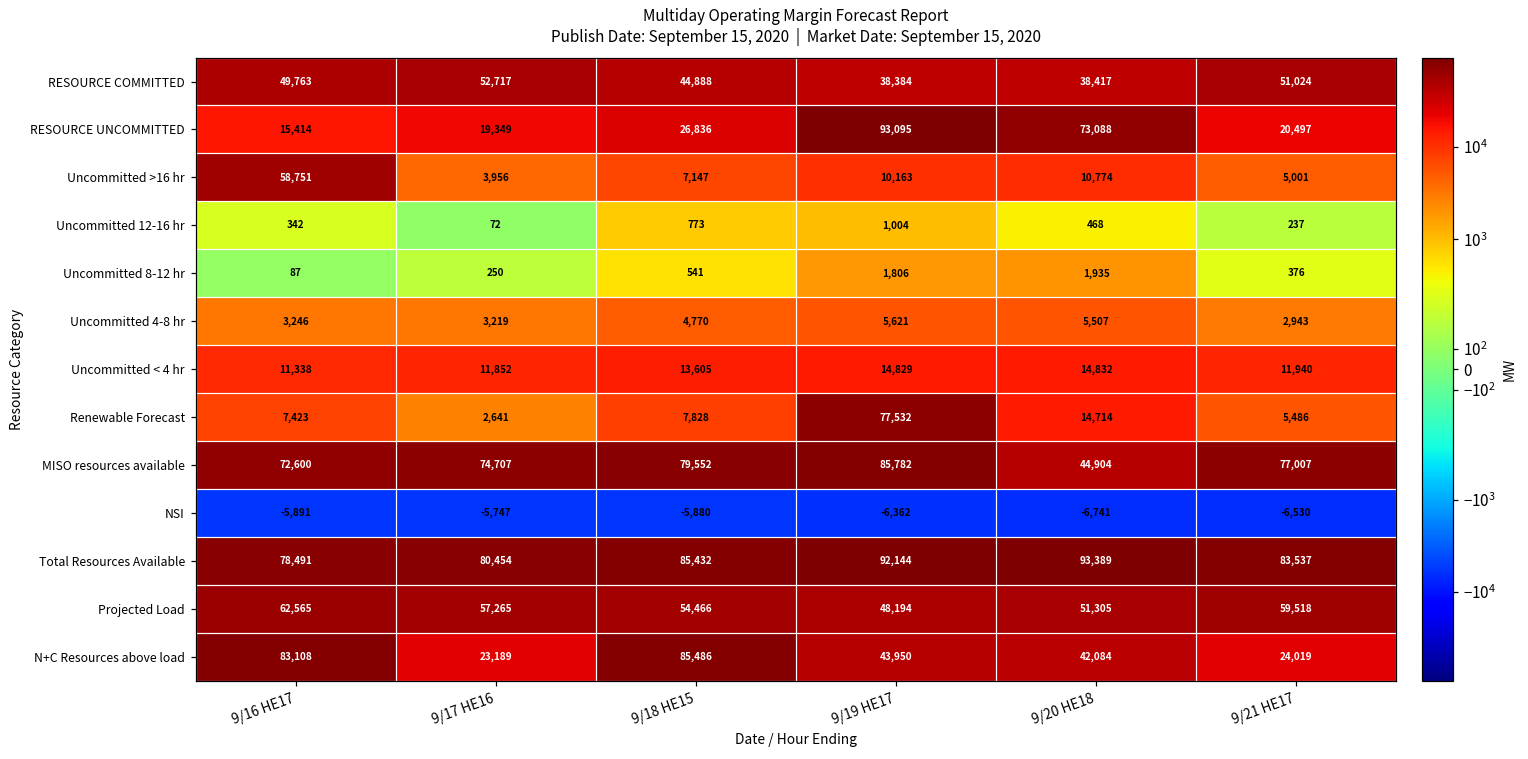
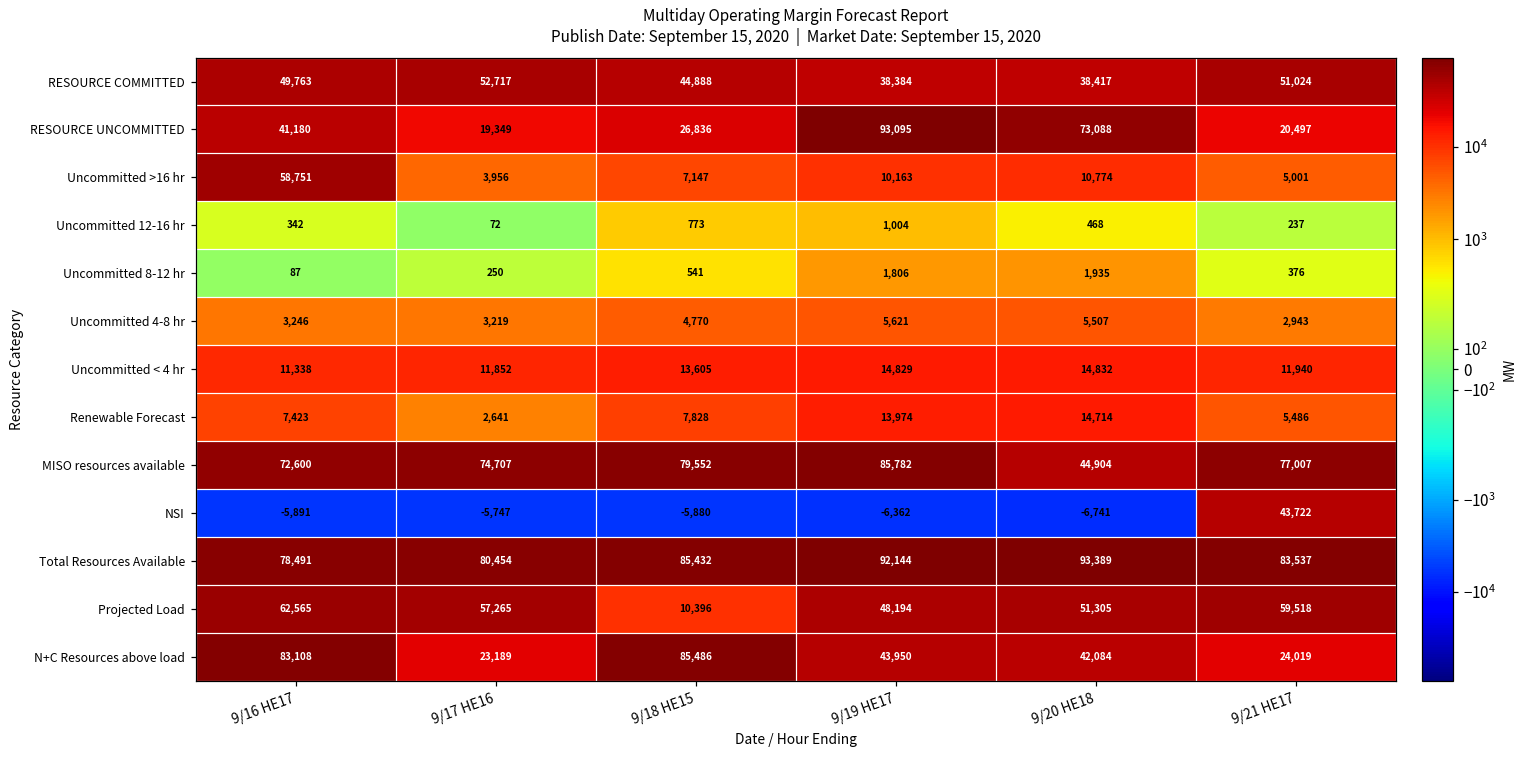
  {
    "RESOURCE COMMITTED": {
      "9/16 HE17": "49,763",
      "9/17 HE16": "52,717",
      "9/18 HE15": "44,888",
      "9/19 HE17": "38,384",
      "9/20 HE18": "38,417",
      "9/21 HE17": "51,024"
    },
    "RESOURCE UNCOMMITTED": {
-     "9/16 HE17": "15,414",
+     "9/16 HE17": "41,180",
      "9/17 HE16": "19,349",
      "9/18 HE15": "26,836",
      "9/19 HE17": "93,095",
      "9/20 HE18": "73,088",
      "9/21 HE17": "20,497"
    },
    "Uncommitted >16 hr": {
      "9/16 HE17": "58,751",
      "9/17 HE16": "3,956",
      "9/18 HE15": "7,147",
      "9/19 HE17": "10,163",
      "9/20 HE18": "10,774",
      "9/21 HE17": "5,001"
    },
    "Uncommitted 12-16 hr": {
      "9/16 HE17": "342",
      "9/17 HE16": "72",
      "9/18 HE15": "773",
      "9/19 HE17": "1,004",
      "9/20 HE18": "468",
      "9/21 HE17": "237"
    },
    "Uncommitted 8-12 hr": {
      "9/16 HE17": "87",
      "9/17 HE16": "250",
      "9/18 HE15": "541",
      "9/19 HE17": "1,806",
      "9/20 HE18": "1,935",
      "9/21 HE17": "376"
    },
    "Uncommitted 4-8 hr": {
      "9/16 HE17": "3,246",
      "9/17 HE16": "3,219",
      "9/18 HE15": "4,770",
      "9/19 HE17": "5,621",
      "9/20 HE18": "5,507",
      "9/21 HE17": "2,943"
    },
    "Uncommitted < 4 hr": {
      "9/16 HE17": "11,338",
      "9/17 HE16": "11,852",
      "9/18 HE15": "13,605",
      "9/19 HE17": "14,829",
      "9/20 HE18": "14,832",
      "9/21 HE17": "11,940"
    },
    "Renewable Forecast": {
      "9/16 HE17": "7,423",
      "9/17 HE16": "2,641",
      "9/18 HE15": "7,828",
-     "9/19 HE17": "77,532",
+     "9/19 HE17": "13,974",
      "9/20 HE18": "14,714",
      "9/21 HE17": "5,486"
    },
    "MISO resources available": {
      "9/16 HE17": "72,600",
      "9/17 HE16": "74,707",
      "9/18 HE15": "79,552",
      "9/19 HE17": "85,782",
      "9/20 HE18": "44,904",
      "9/21 HE17": "77,007"
    },
    "NSI": {
      "9/16 HE17": "-5,891",
      "9/17 HE16": "-5,747",
      "9/18 HE15": "-5,880",
      "9/19 HE17": "-6,362",
      "9/20 HE18": "-6,741",
-     "9/21 HE17": "-6,530"
+     "9/21 HE17": "43,722"
    },
    "Total Resources Available": {
      "9/16 HE17": "78,491",
      "9/17 HE16": "80,454",
      "9/18 HE15": "85,432",
      "9/19 HE17": "92,144",
      "9/20 HE18": "93,389",
      "9/21 HE17": "83,537"
    },
    "Projected Load": {
      "9/16 HE17": "62,565",
      "9/17 HE16": "57,265",
-     "9/18 HE15": "54,466",
+     "9/18 HE15": "10,396",
      "9/19 HE17": "48,194",
      "9/20 HE18": "51,305",
      "9/21 HE17": "59,518"
    },
    "N+C Resources above load": {
      "9/16 HE17": "83,108",
      "9/17 HE16": "23,189",
      "9/18 HE15": "85,486",
      "9/19 HE17": "43,950",
      "9/20 HE18": "42,084",
      "9/21 HE17": "24,019"
    }
  }
